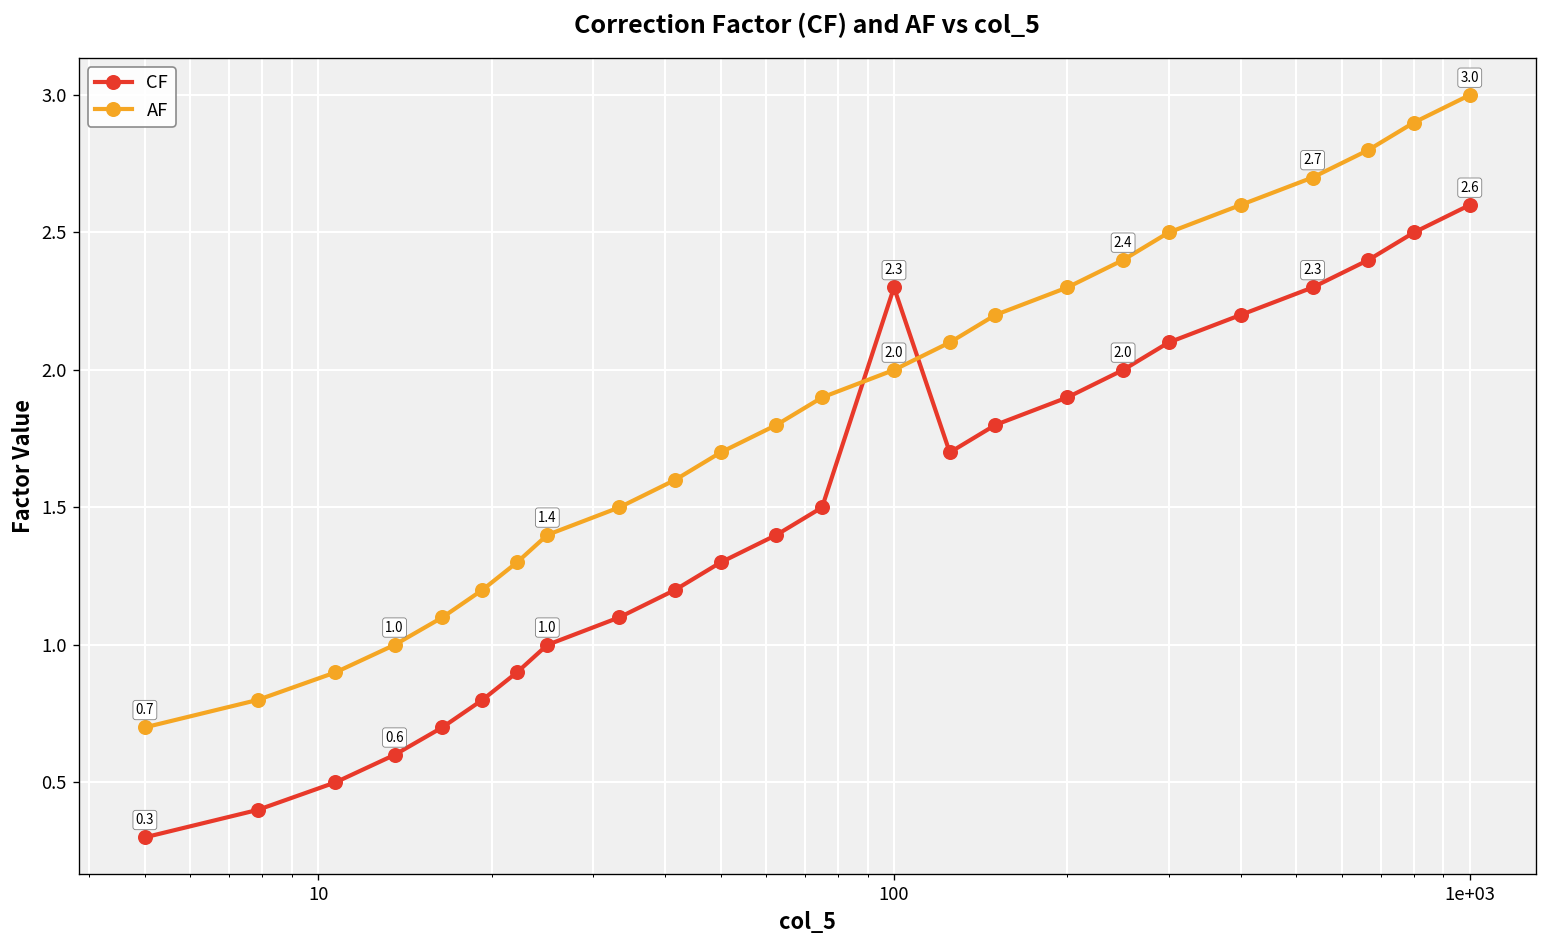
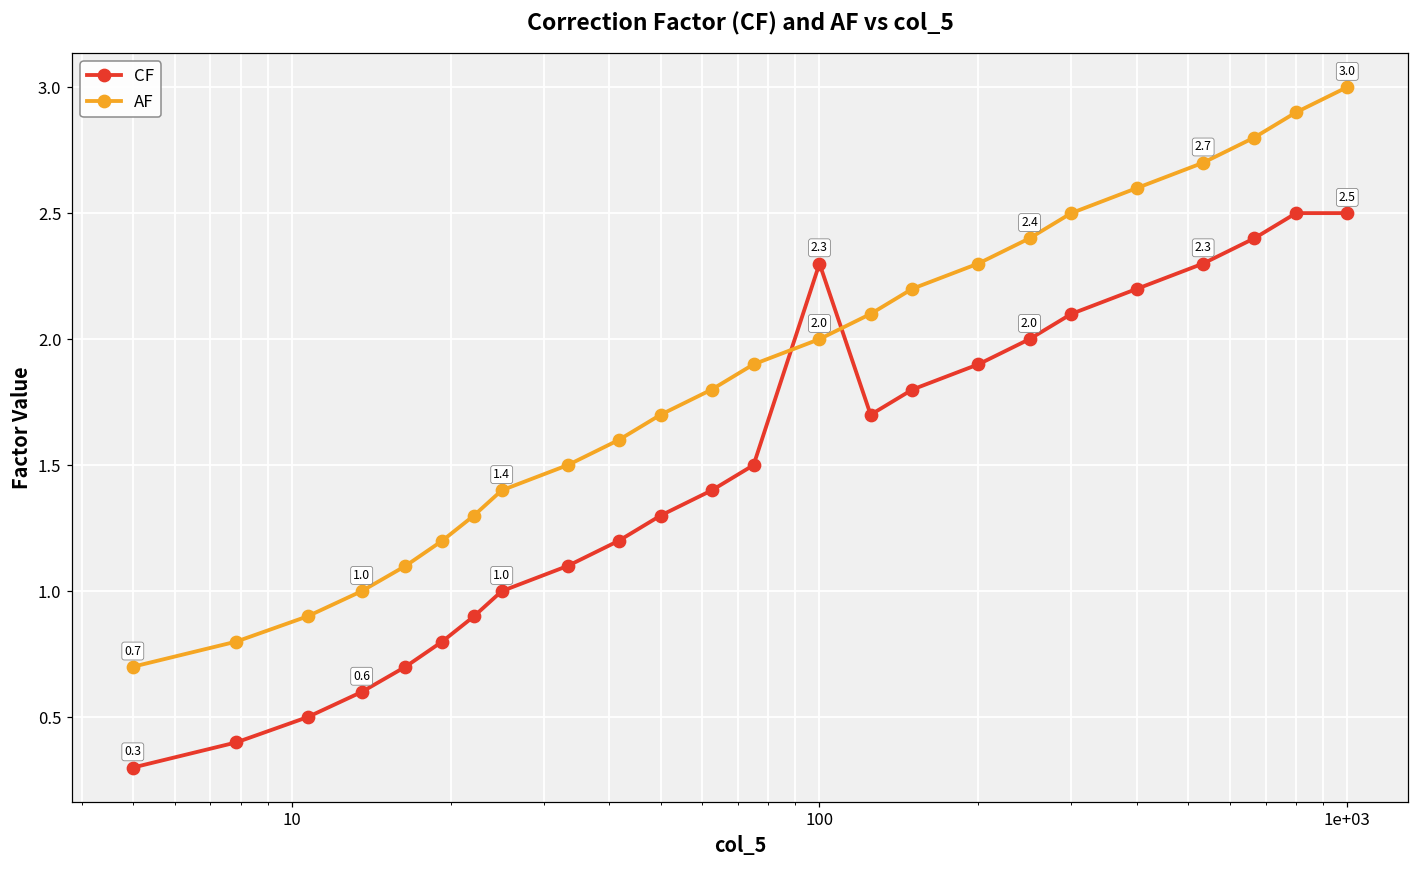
  {
    "CF": {
-     "1e+03": 2.6
+     "1e+03": 2.5
    }
  }
